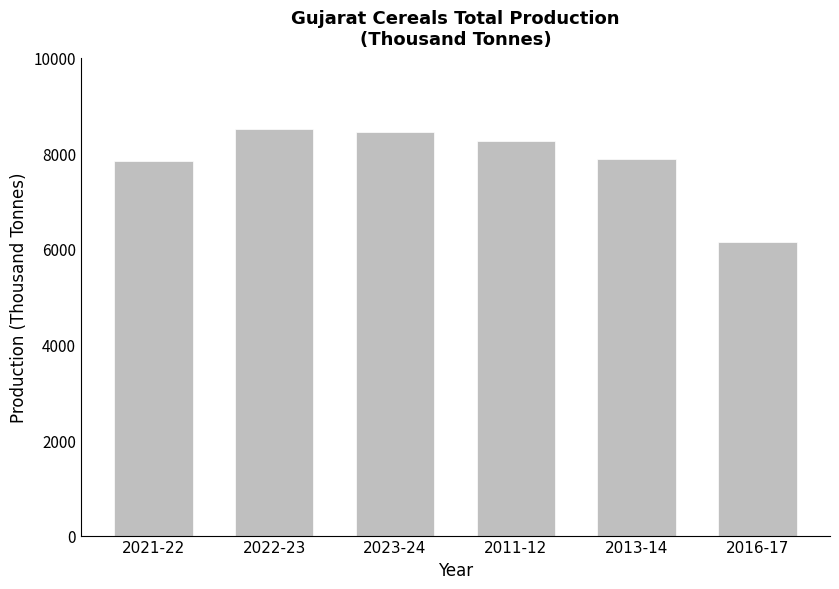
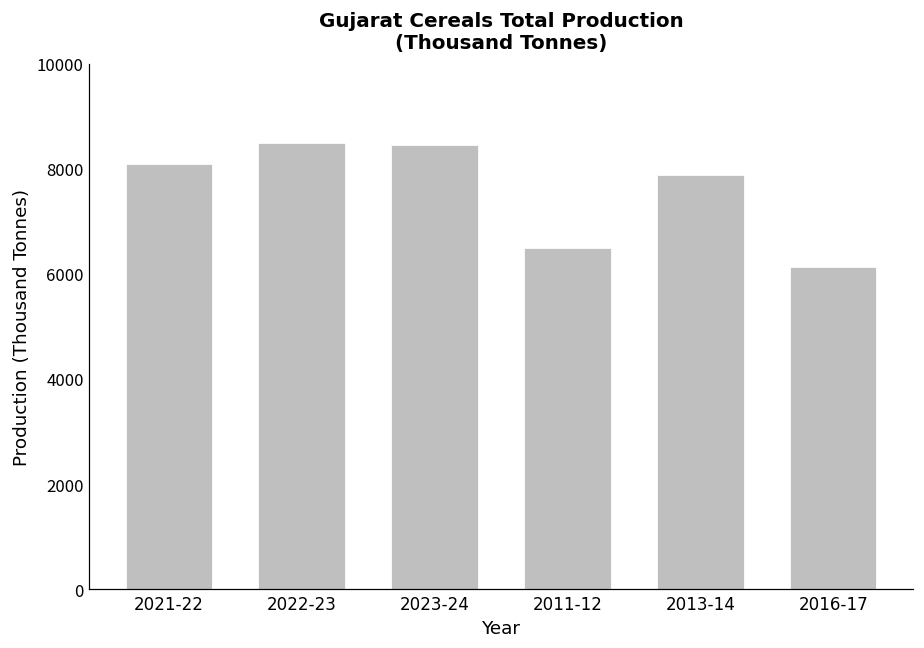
  {
-   "2021-22": 7800,
+   "2021-22": 8100,
    "2022-23": 8500,
    "2023-24": 8400,
-   "2011-12": 8300,
+   "2011-12": 6500,
    "2013-14": 7900,
    "2016-17": 6100
  }
